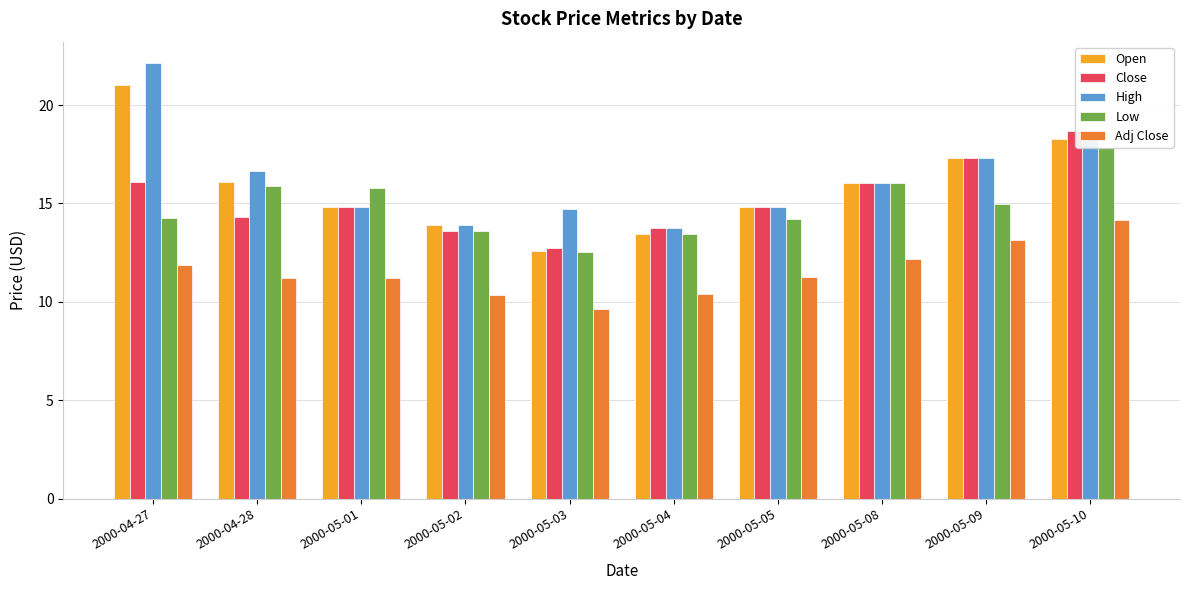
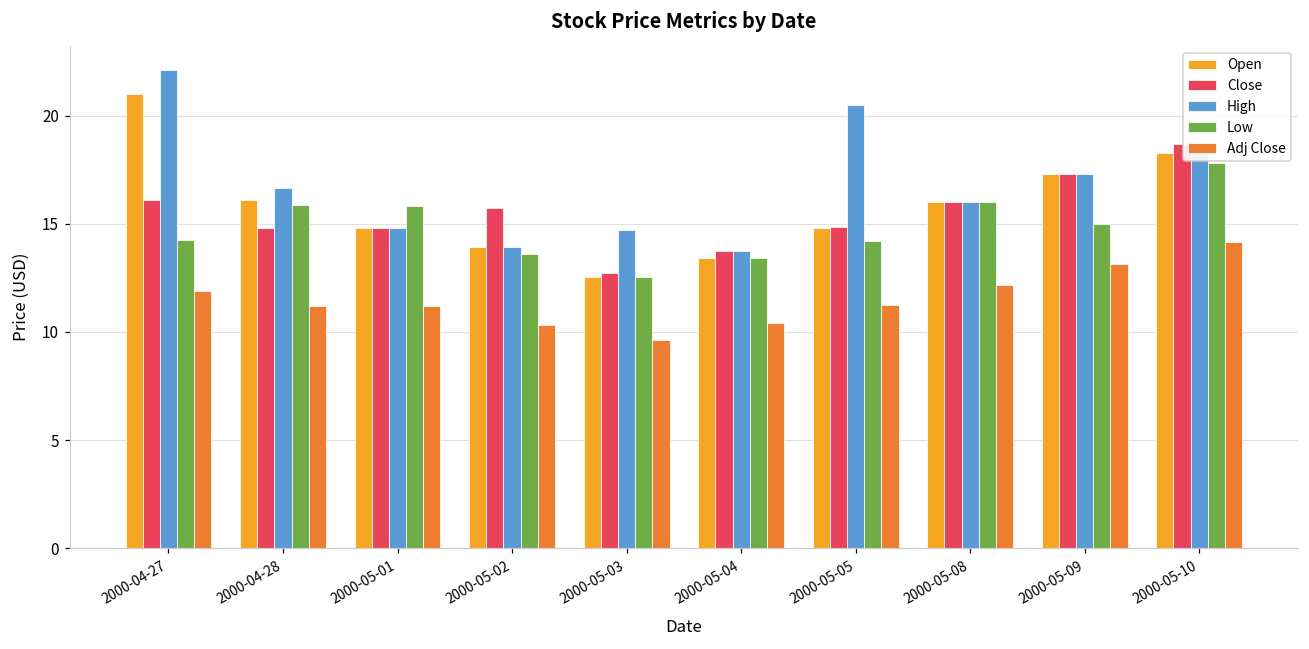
  {
    "Close": {
      "2000-04-27": 16.1,
-     "2000-04-28": 14.3,
+     "2000-04-28": 14.8,
      "2000-05-01": 14.8,
-     "2000-05-02": 13.6,
+     "2000-05-02": 15.7,
      "2000-05-03": 12.7,
      "2000-05-04": 13.7,
      "2000-05-05": 14.8,
      "2000-05-08": 16.0,
      "2000-05-09": 17.3,
      "2000-05-10": 18.7
    },
    "High": {
      "2000-04-27": 22.1,
      "2000-04-28": 16.7,
      "2000-05-01": 14.8,
      "2000-05-02": 13.9,
      "2000-05-03": 14.7,
      "2000-05-04": 13.7,
-     "2000-05-05": 14.8,
+     "2000-05-05": 20.5,
      "2000-05-08": 16.0,
      "2000-05-09": 17.3
    },
    "Low": {
      "2000-04-27": 14.3,
      "2000-04-28": 15.9,
      "2000-05-01": 15.8,
      "2000-05-02": 13.6,
      "2000-05-03": 12.5,
      "2000-05-04": 13.4,
      "2000-05-05": 14.2,
      "2000-05-08": 16.0,
      "2000-05-09": 15.0,
      "2000-05-10": 17.8
    }
  }
